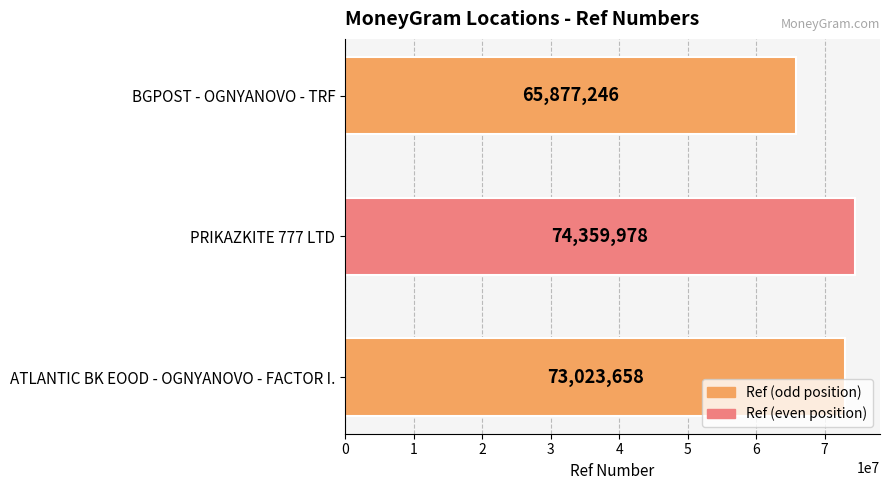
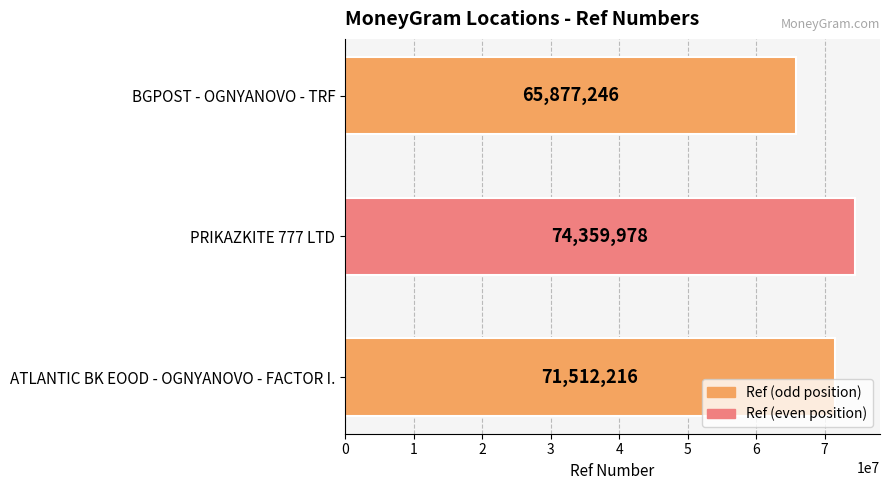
  {
    "BGPOST - OGNYANOVO - TRF": "65,877,246",
    "PRIKAZKITE 777 LTD": "74,359,978",
-   "ATLANTIC BK EOOD - OGNYANOVO - FACTOR I.": "73,023,658"
+   "ATLANTIC BK EOOD - OGNYANOVO - FACTOR I.": "71,512,216"
  }
